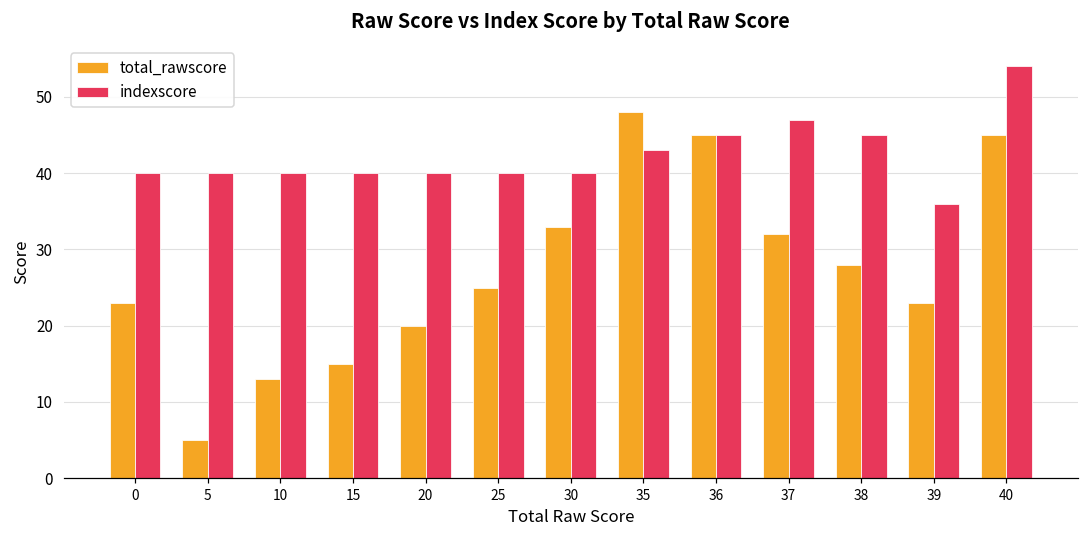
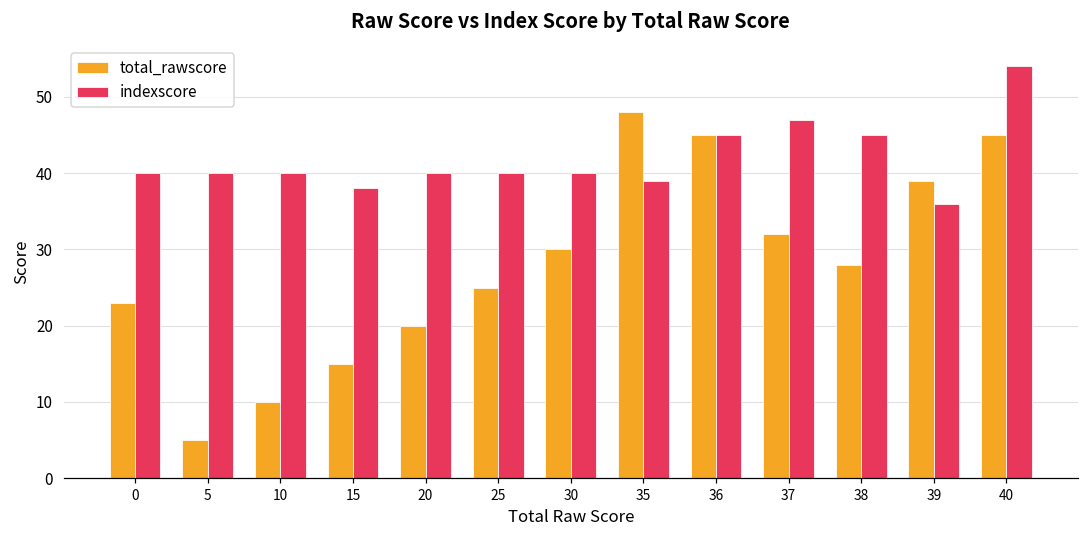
  {
    "total_rawscore": {
      "0": 23,
      "5": 5,
-     "10": 13,
+     "10": 10,
      "15": 15,
      "20": 20,
      "25": 25,
-     "30": 33,
+     "30": 30,
      "35": 48,
      "36": 45,
      "37": 32,
      "38": 28,
-     "39": 23,
+     "39": 39,
      "40": 45
    },
    "indexscore": {
      "0": 40,
      "5": 40,
      "10": 40,
-     "15": 40,
+     "15": 38,
      "20": 40,
      "25": 40,
      "30": 40,
-     "35": 43,
+     "35": 39,
      "36": 45,
      "37": 47,
      "38": 45,
      "39": 36,
      "40": 54
    }
  }
